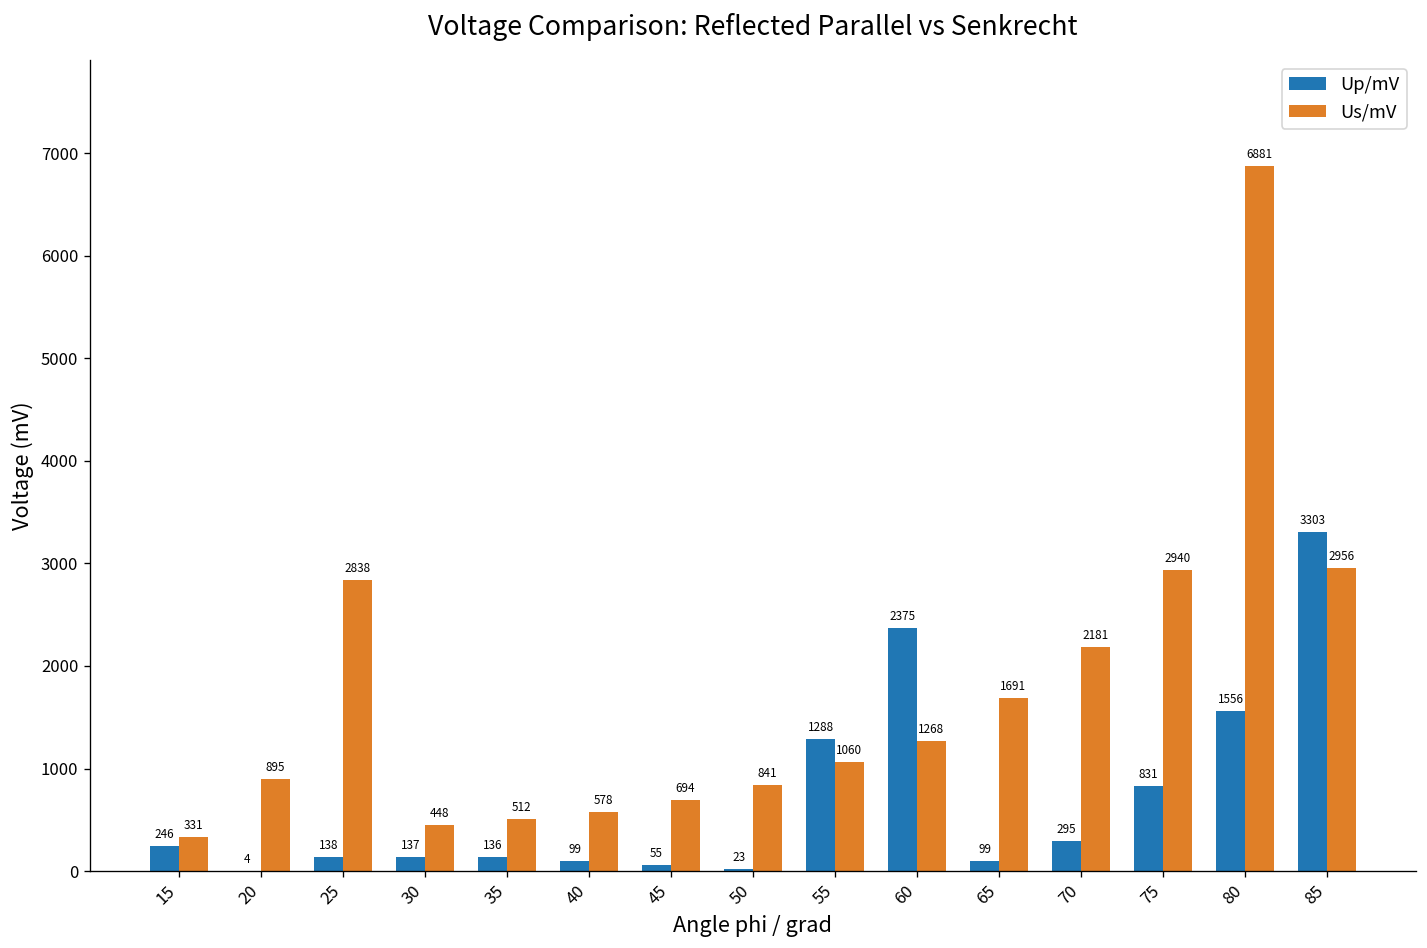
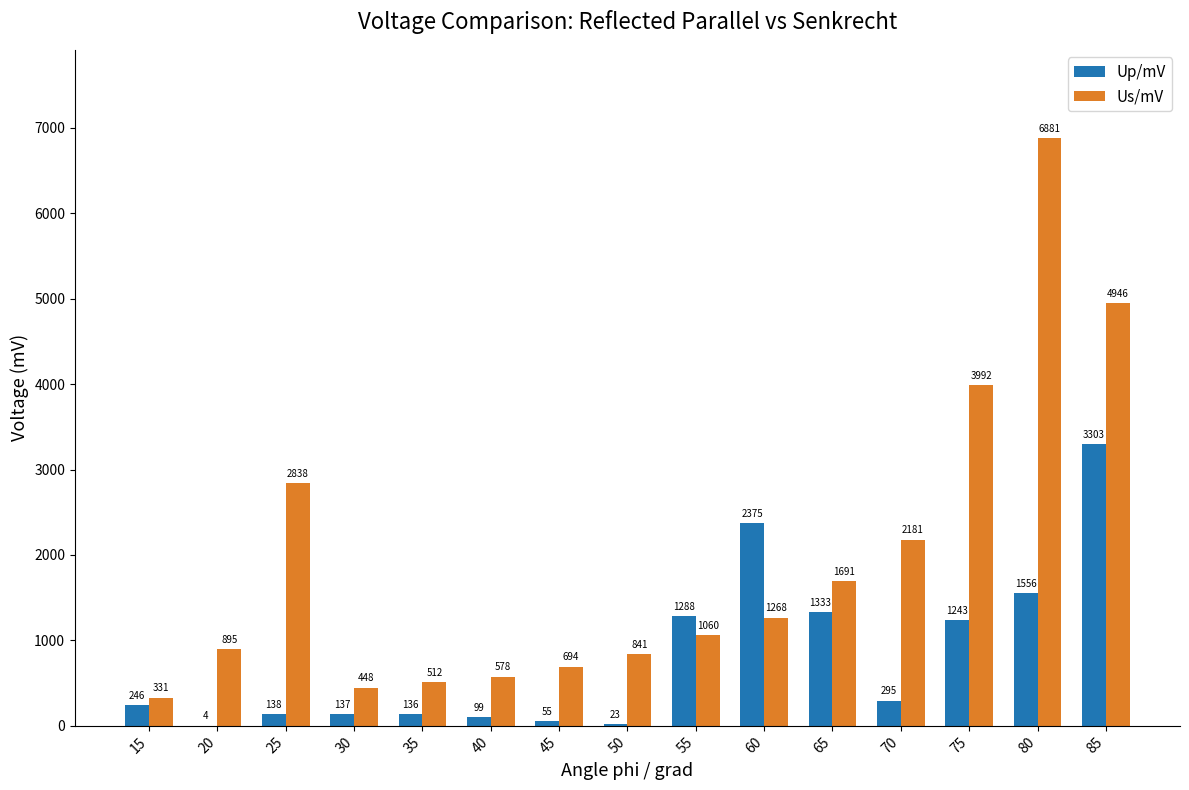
  {
    "Up/mV": {
      "15": 246,
      "20": 4,
      "25": 138,
      "30": 137,
      "35": 136,
      "40": 99,
      "45": 55,
      "50": 23,
      "55": 1288,
      "60": 2375,
-     "65": 99,
+     "65": 1333,
      "70": 295,
-     "75": 831,
+     "75": 1243,
      "80": 1556,
      "85": 3303
    },
    "Us/mV": {
      "15": 331,
      "20": 895,
      "25": 2838,
      "30": 448,
      "35": 512,
      "40": 578,
      "45": 694,
      "50": 841,
      "55": 1060,
      "60": 1268,
      "65": 1691,
      "70": 2181,
-     "75": 2940,
+     "75": 3992,
      "80": 6881,
-     "85": 2956
+     "85": 4946
    }
  }
